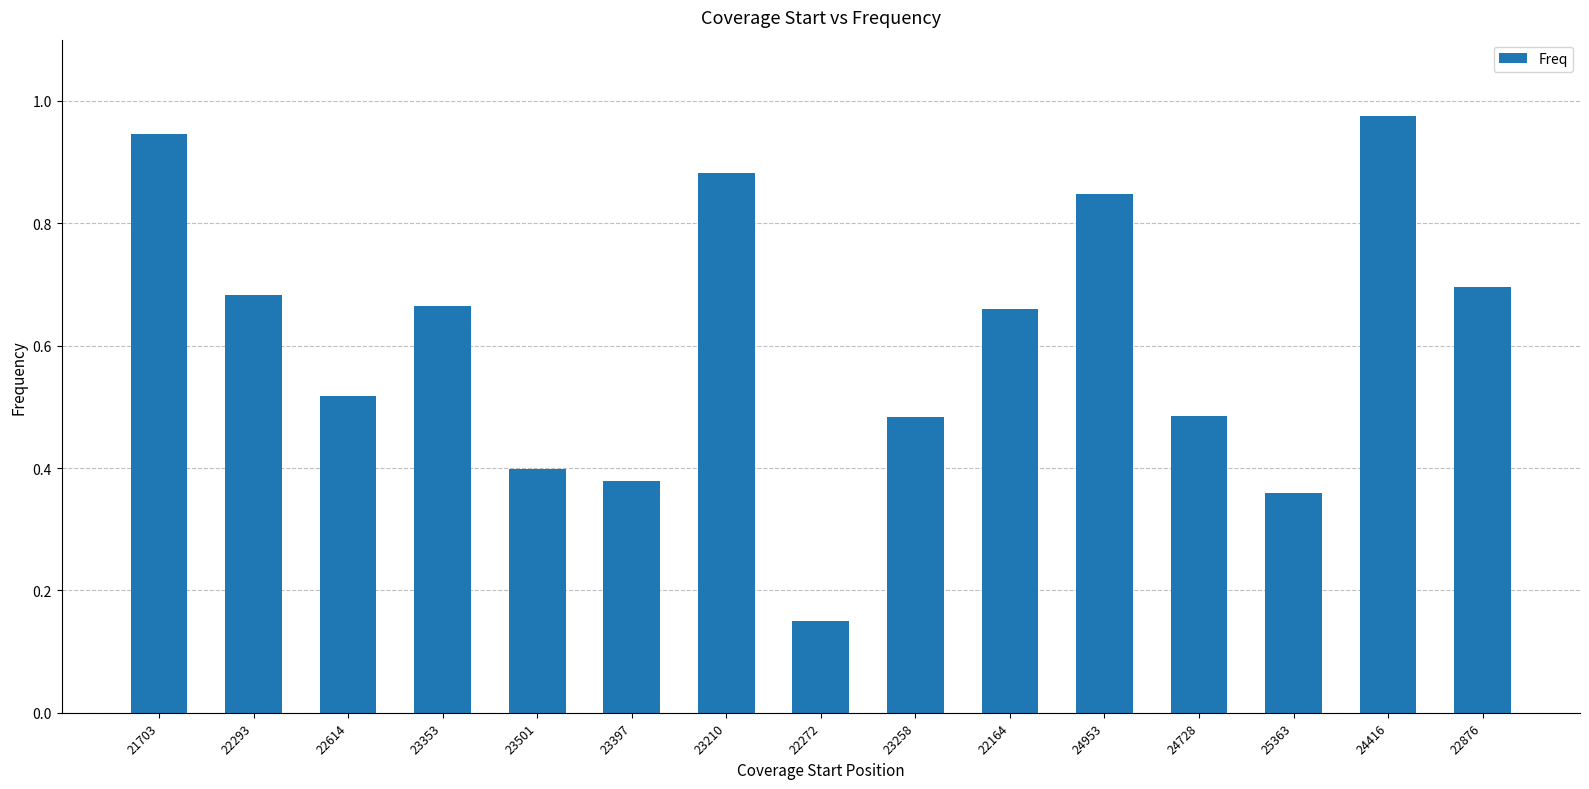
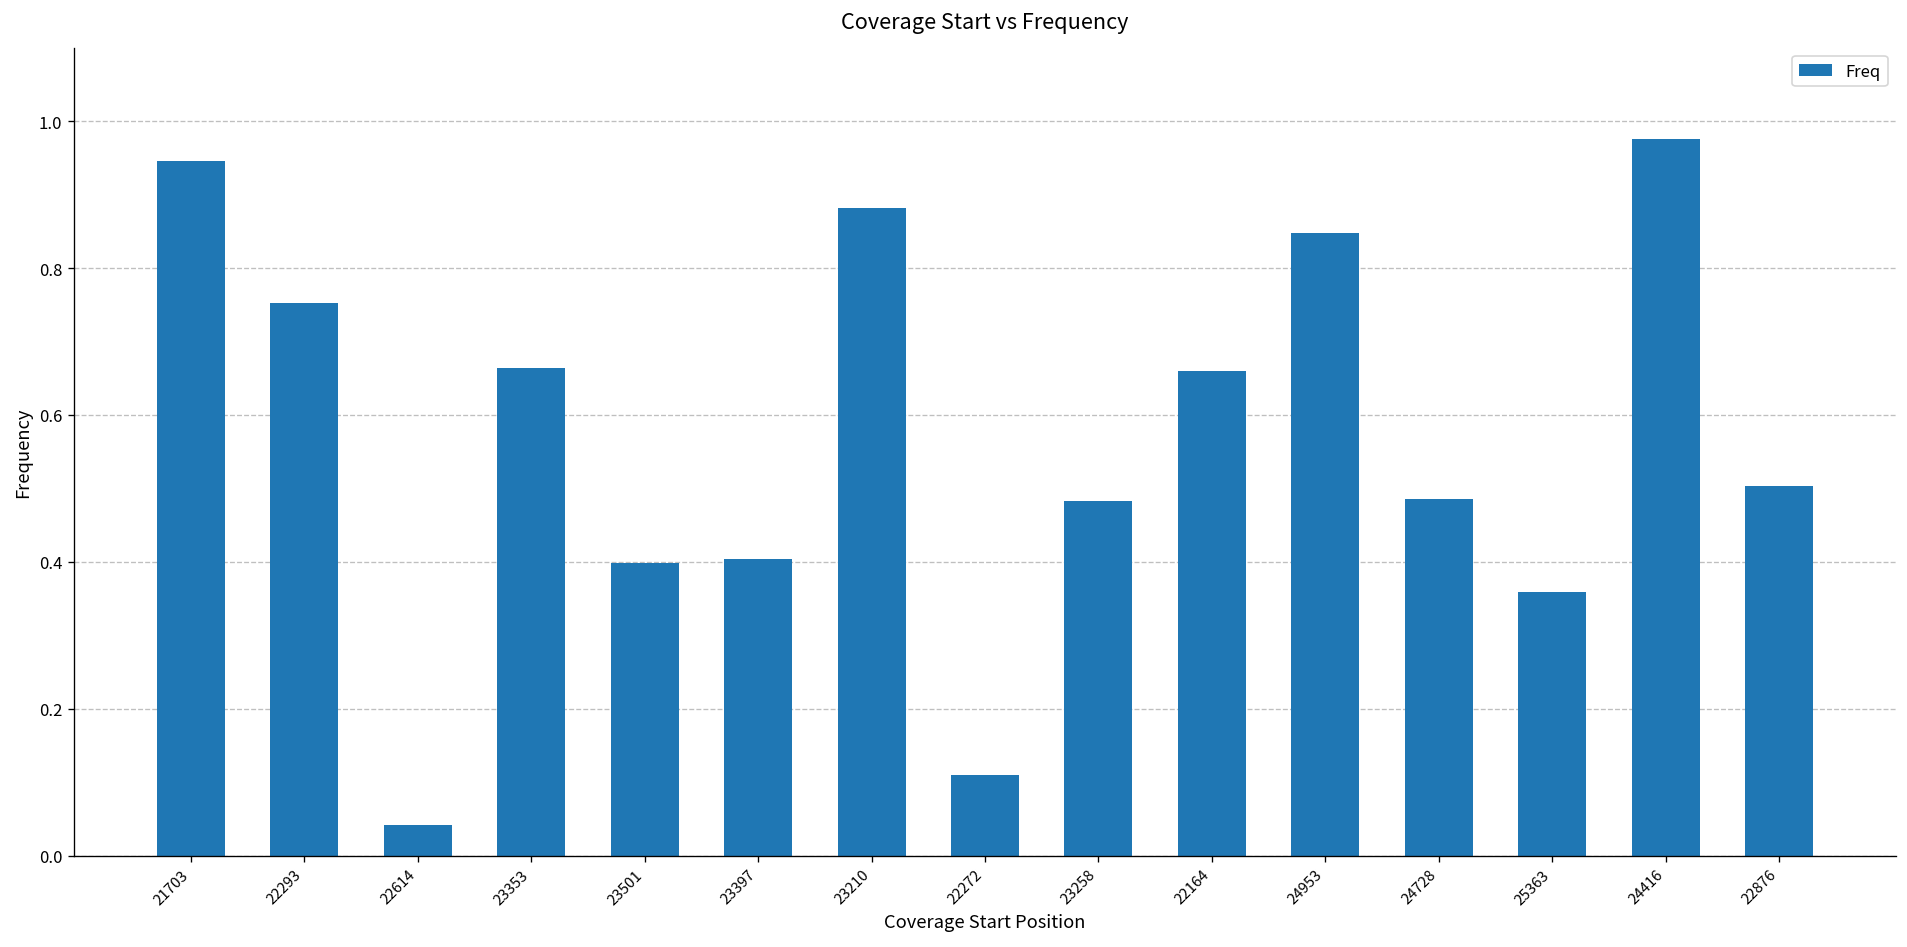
  {
    "21703": 0.95,
-   "22293": 0.68,
-   "22614": 0.52,
+   "22293": 0.75,
+   "22614": 0.04,
    "23353": 0.66,
    "23501": 0.40,
-   "23397": 0.38,
+   "23397": 0.40,
    "23210": 0.88,
-   "22272": 0.15,
+   "22272": 0.11,
    "23258": 0.48,
    "22164": 0.66,
    "24953": 0.85,
    "24728": 0.49,
    "25363": 0.36,
    "24416": 0.98,
-   "22876": 0.70
+   "22876": 0.50
  }
